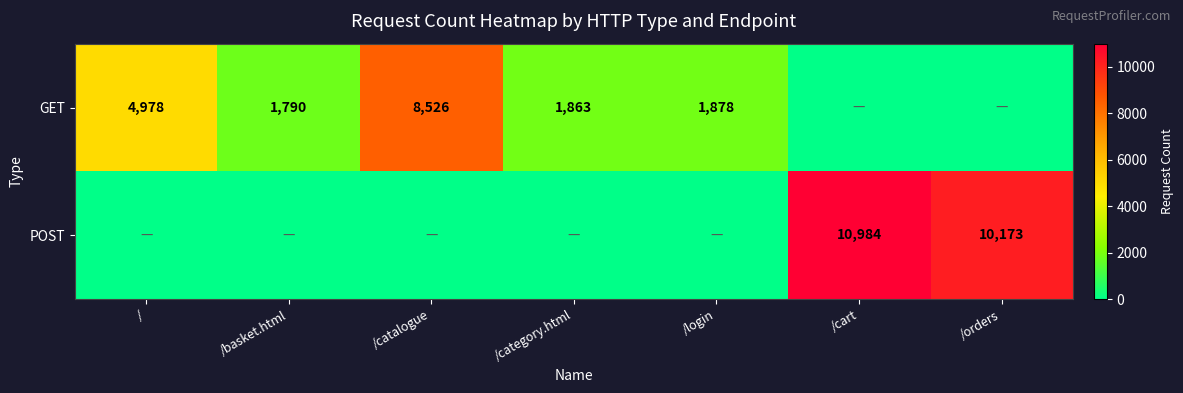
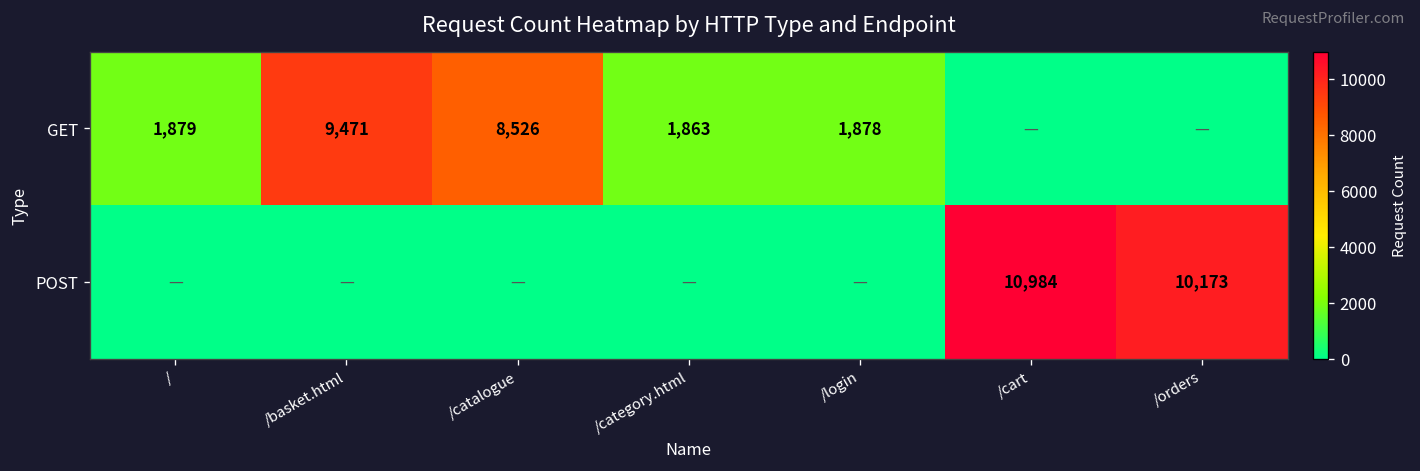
  {
    "GET": {
-     "/": "4,978",
-     "/basket.html": "1,790",
+     "/": "1,879",
+     "/basket.html": "9,471",
      "/catalogue": "8,526",
      "/category.html": "1,863",
      "/login": "1,878"
    },
    "POST": {
      "/cart": "10,984",
      "/orders": "10,173"
    }
  }
